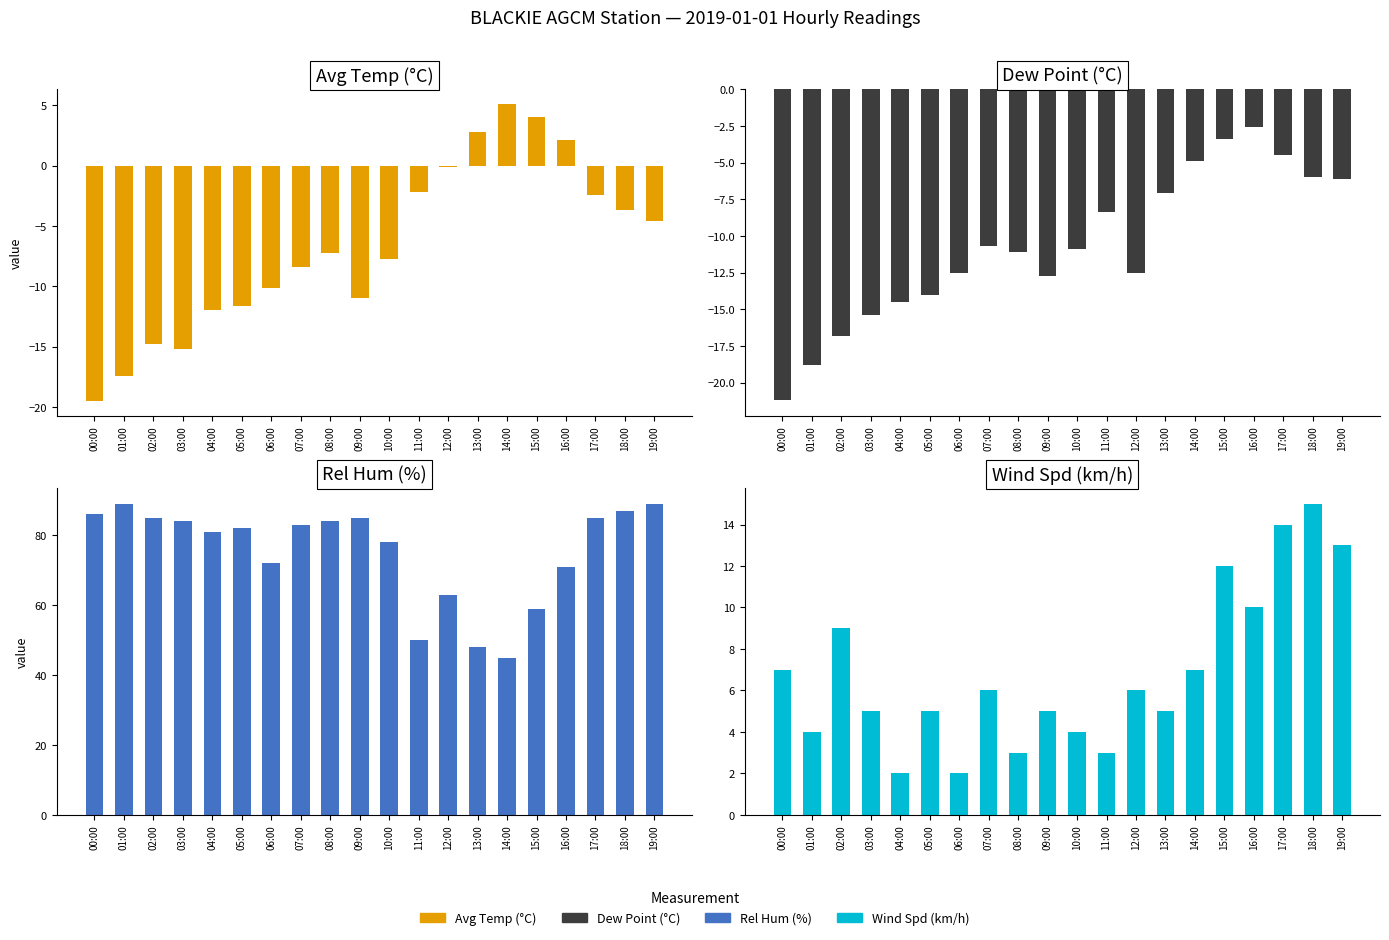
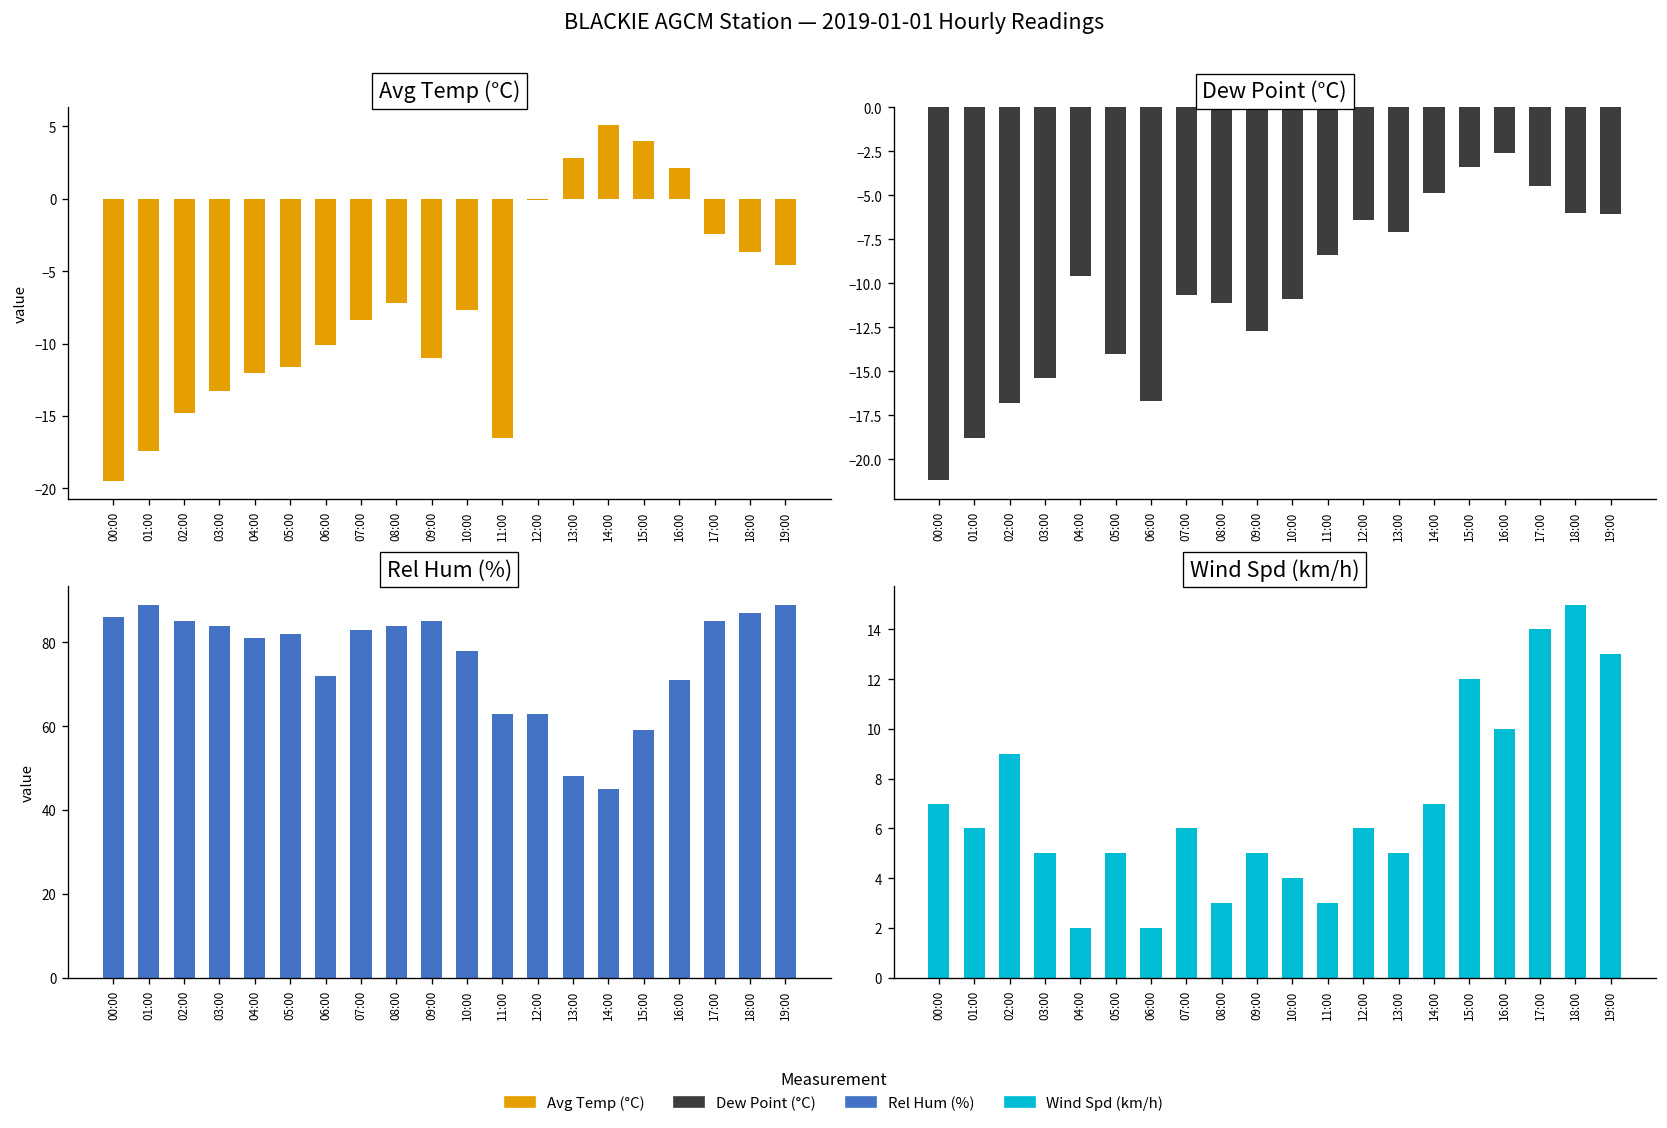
  {
    "Avg Temp (°C)": {
      "00:00": -19.5,
      "01:00": -17.4,
      "02:00": -14.8,
-     "03:00": -15.2,
+     "03:00": -13.3,
      "04:00": -12.0,
      "05:00": -11.6,
      "06:00": -10.1,
      "07:00": -8.4,
      "08:00": -7.2,
      "09:00": -11.0,
      "10:00": -7.7,
-     "11:00": -2.2,
+     "11:00": -16.5,
      "13:00": 2.8,
      "14:00": 5.1,
      "15:00": 4.0,
      "16:00": 2.1,
      "17:00": -2.4,
      "18:00": -3.7,
      "19:00": -4.6
    },
    "Dew Point (°C)": {
      "00:00": -21.2,
      "01:00": -18.8,
      "02:00": -16.8,
      "03:00": -15.4,
-     "04:00": -14.5,
+     "04:00": -9.6,
      "05:00": -14.0,
-     "06:00": -12.5,
+     "06:00": -16.7,
      "07:00": -10.7,
      "08:00": -11.1,
      "09:00": -12.7,
      "10:00": -10.9,
      "11:00": -8.4,
-     "12:00": -12.5,
+     "12:00": -6.4,
      "13:00": -7.1,
      "14:00": -4.9,
      "15:00": -3.4,
      "16:00": -2.6,
      "17:00": -4.5,
      "18:00": -6.0,
      "19:00": -6.1
    },
    "Rel Hum (%)": {
      "00:00": 86,
      "01:00": 89,
      "02:00": 85,
      "03:00": 84,
      "04:00": 81,
      "05:00": 82,
      "06:00": 72,
      "07:00": 83,
      "08:00": 84,
      "09:00": 85,
      "10:00": 78,
-     "11:00": 50,
+     "11:00": 63,
      "12:00": 63,
      "13:00": 48,
      "14:00": 45,
      "15:00": 59,
      "16:00": 71,
      "17:00": 85,
      "18:00": 87,
      "19:00": 89
    },
    "Wind Spd (km/h)": {
      "00:00": 7,
-     "01:00": 4,
+     "01:00": 6,
      "02:00": 9,
      "03:00": 5,
      "04:00": 2,
      "05:00": 5,
      "06:00": 2,
      "07:00": 6,
      "08:00": 3,
      "09:00": 5,
      "10:00": 4,
      "11:00": 3,
      "12:00": 6,
      "13:00": 5,
      "14:00": 7,
      "15:00": 12,
      "16:00": 10,
      "17:00": 14,
      "18:00": 15,
      "19:00": 13
    }
  }
